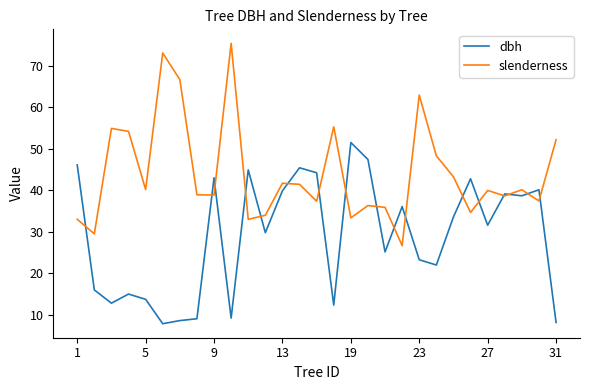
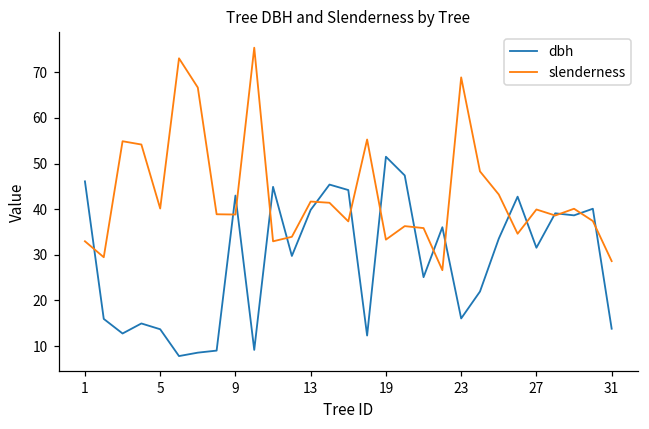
  {
    "dbh": {
      "1": 46,
      "5": 14,
      "9": 43,
      "13": 40,
      "19": 52,
-     "23": 23,
+     "23": 16,
      "27": 32,
-     "31": 8
+     "31": 14
    },
    "slenderness": {
      "1": 33,
      "5": 40,
      "9": 39,
      "13": 42,
      "19": 33,
-     "23": 63,
+     "23": 69,
      "27": 40,
-     "31": 52
+     "31": 29
    }
  }
